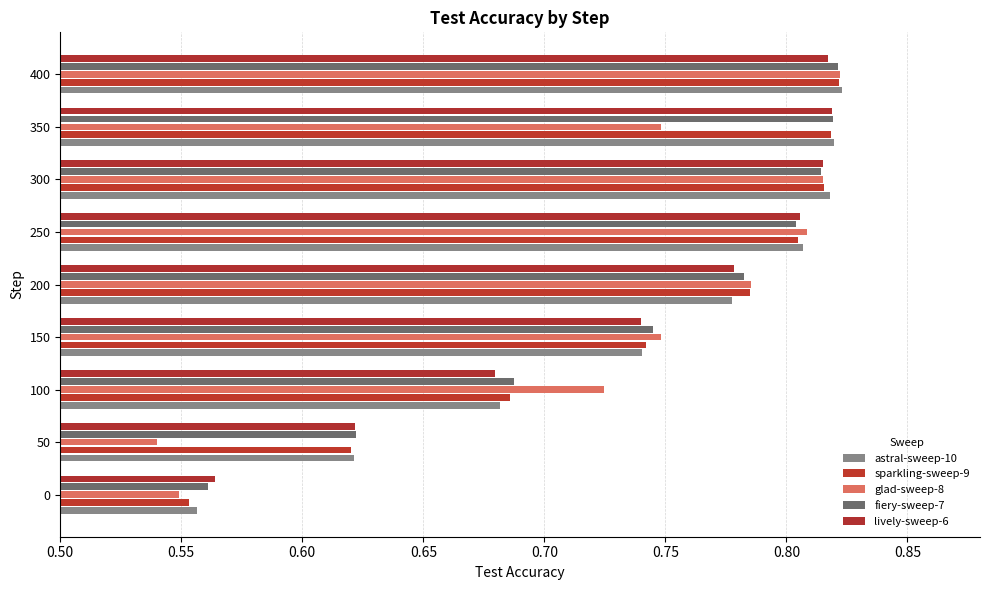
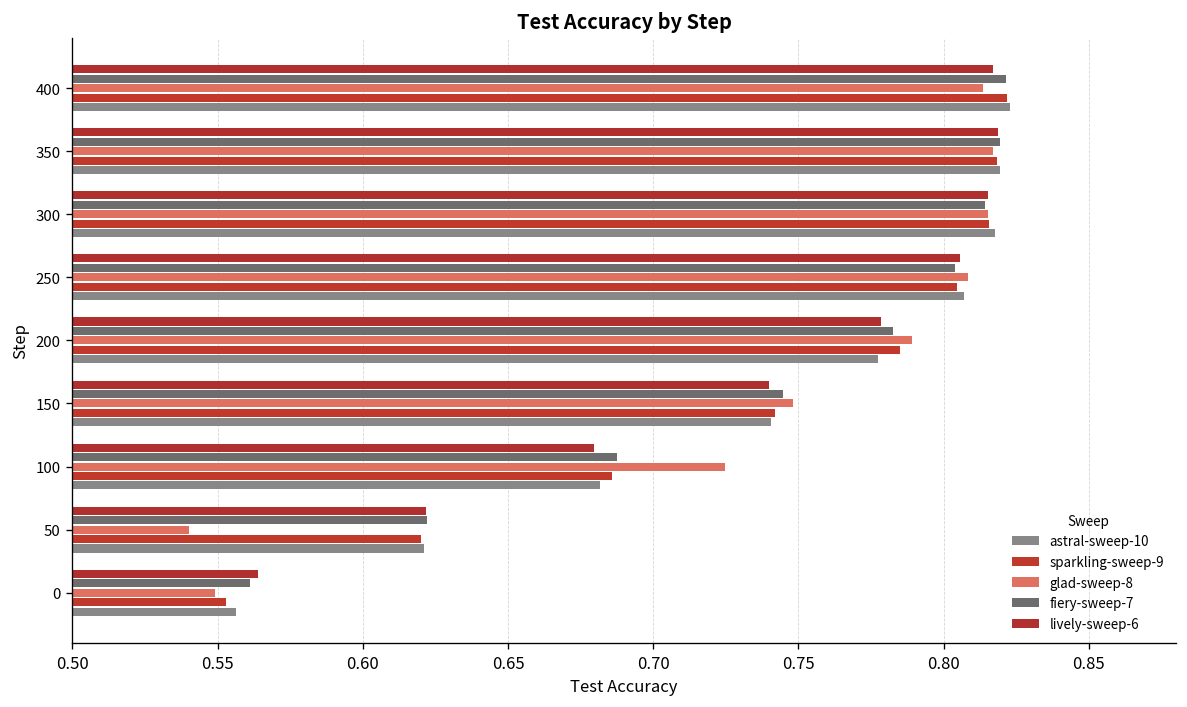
  {
    "glad-sweep-8": {
-     "400": 0.822,
-     "350": 0.748,
+     "400": 0.814,
+     "350": 0.817,
      "300": 0.815,
      "250": 0.808,
-     "200": 0.786,
+     "200": 0.789,
      "150": 0.748,
      "100": 0.725,
      "50": 0.540,
      "0": 0.549
    }
  }
